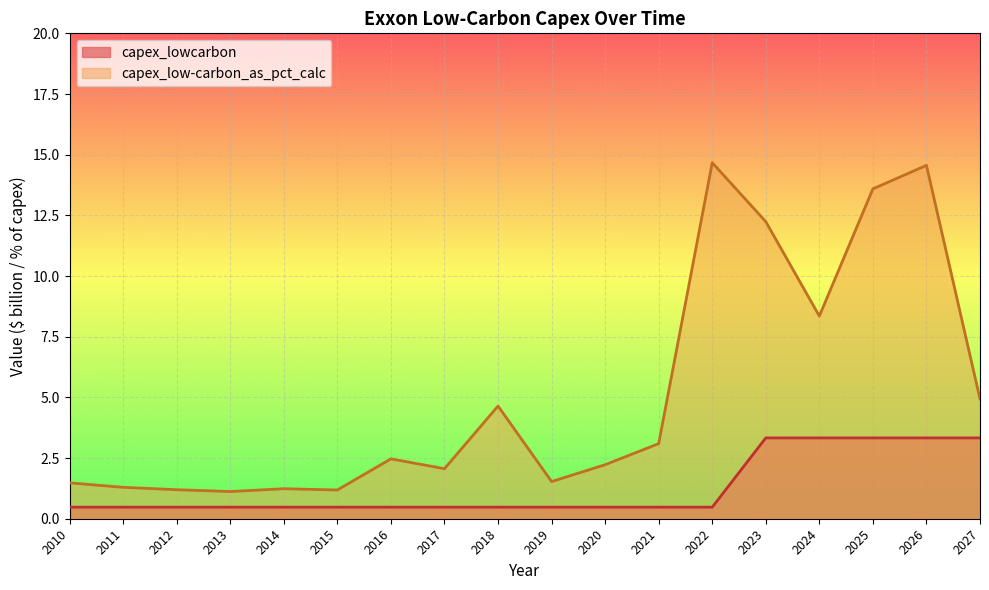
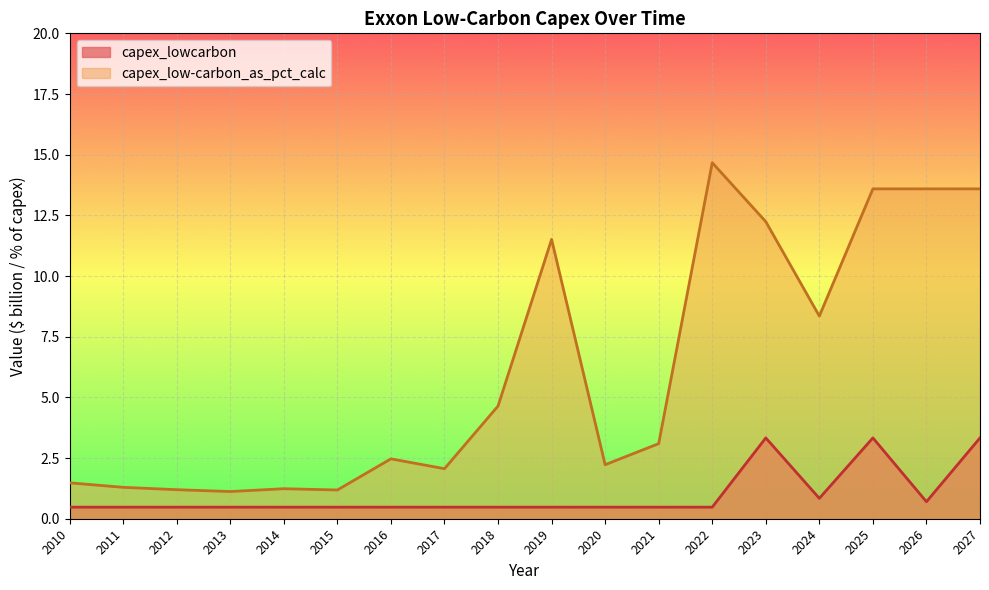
  {
    "capex_lowcarbon": {
      "2010": 0.5,
      "2011": 0.5,
      "2012": 0.5,
      "2013": 0.5,
      "2014": 0.5,
      "2015": 0.5,
      "2016": 0.5,
      "2017": 0.5,
      "2018": 0.5,
      "2019": 0.5,
      "2020": 0.5,
      "2021": 0.5,
      "2022": 0.5,
      "2023": 3.3,
-     "2024": 3.3,
+     "2024": 0.8,
      "2025": 3.3,
-     "2026": 3.3,
+     "2026": 0.7,
      "2027": 3.3
    },
    "capex_low-carbon_as_pct_calc": {
      "2010": 1.5,
      "2011": 1.3,
      "2012": 1.2,
      "2013": 1.1,
      "2014": 1.2,
      "2015": 1.2,
      "2016": 2.5,
      "2017": 2.1,
      "2018": 4.6,
-     "2019": 1.5,
+     "2019": 11.5,
      "2020": 2.2,
      "2021": 3.1,
      "2022": 14.7,
      "2023": 12.2,
      "2024": 8.4,
      "2025": 13.6,
-     "2026": 14.6,
-     "2027": 4.9
+     "2026": 13.6,
+     "2027": 13.6
    }
  }
